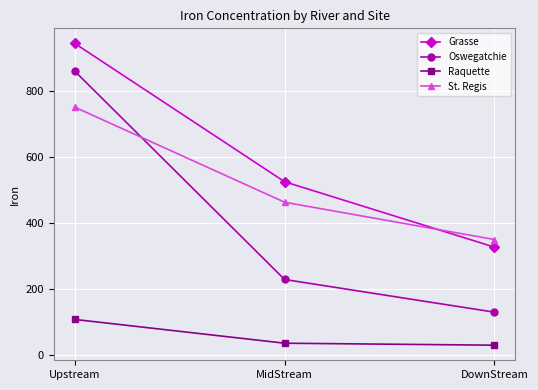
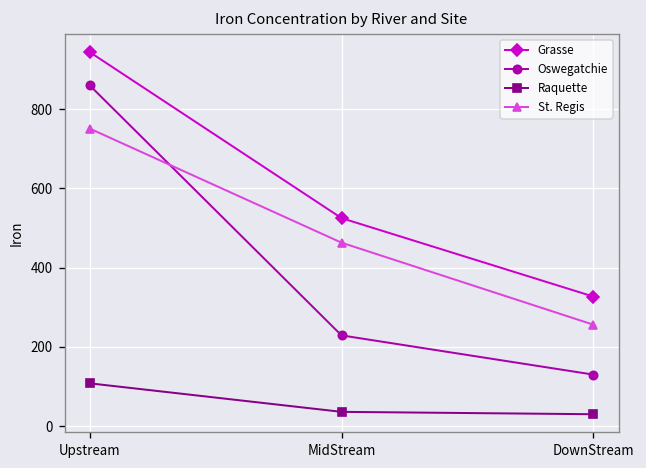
  {
    "St. Regis": {
      "Upstream": 750,
      "MidStream": 460,
-     "DownStream": 350
+     "DownStream": 260
    }
  }
